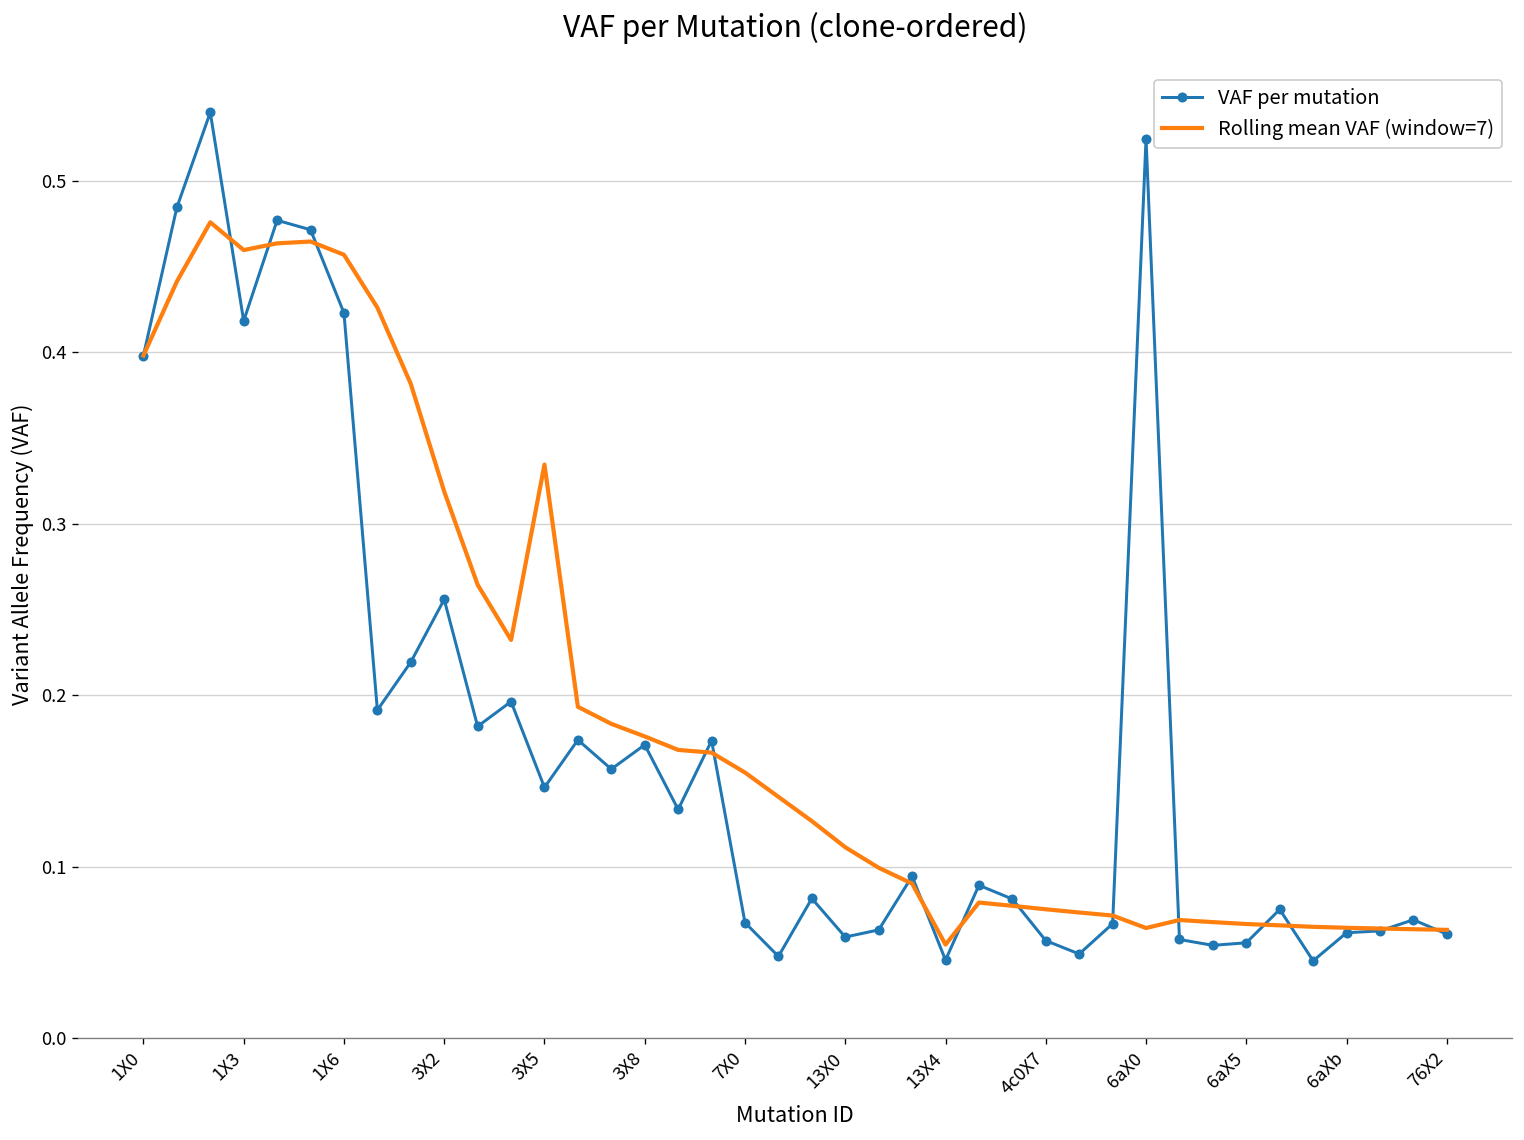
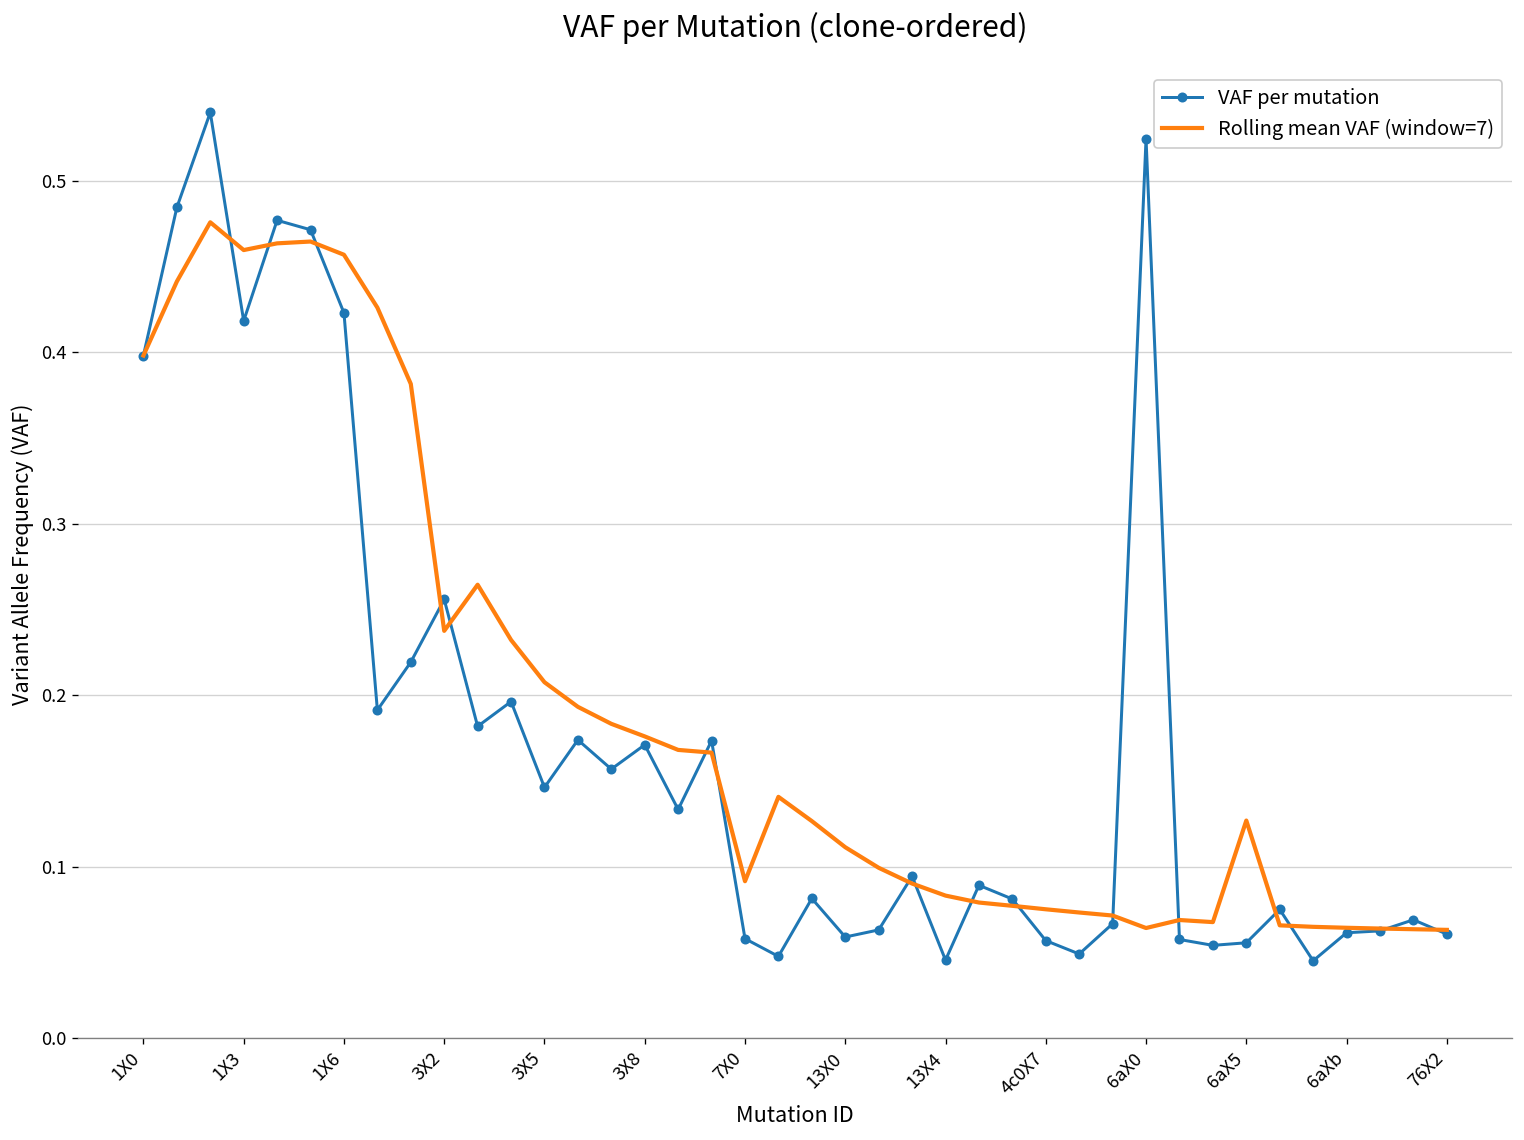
  {
    "VAF per mutation": {
      "1X3": 0.418,
      "1X6": 0.423,
      "3X2": 0.256,
      "3X5": 0.146,
      "3X8": 0.171,
-     "7X0": 0.067,
+     "7X0": 0.058,
      "13X0": 0.059,
      "13X4": 0.045,
      "4c0X7": 0.057,
      "6aX0": 0.525,
      "6aX5": 0.056,
      "6aXb": 0.061,
      "76X2": 0.061
    },
    "Rolling mean VAF (window=7)": {
      "1X3": 0.460,
      "1X6": 0.457,
-     "3X2": 0.319,
-     "3X5": 0.335,
+     "3X2": 0.238,
+     "3X5": 0.208,
      "3X8": 0.176,
-     "7X0": 0.155,
+     "7X0": 0.091,
      "13X0": 0.111,
-     "13X4": 0.054,
+     "13X4": 0.083,
      "4c0X7": 0.075,
      "6aX0": 0.064,
-     "6aX5": 0.066,
+     "6aX5": 0.127,
      "6aXb": 0.064,
      "76X2": 0.063
    }
  }
